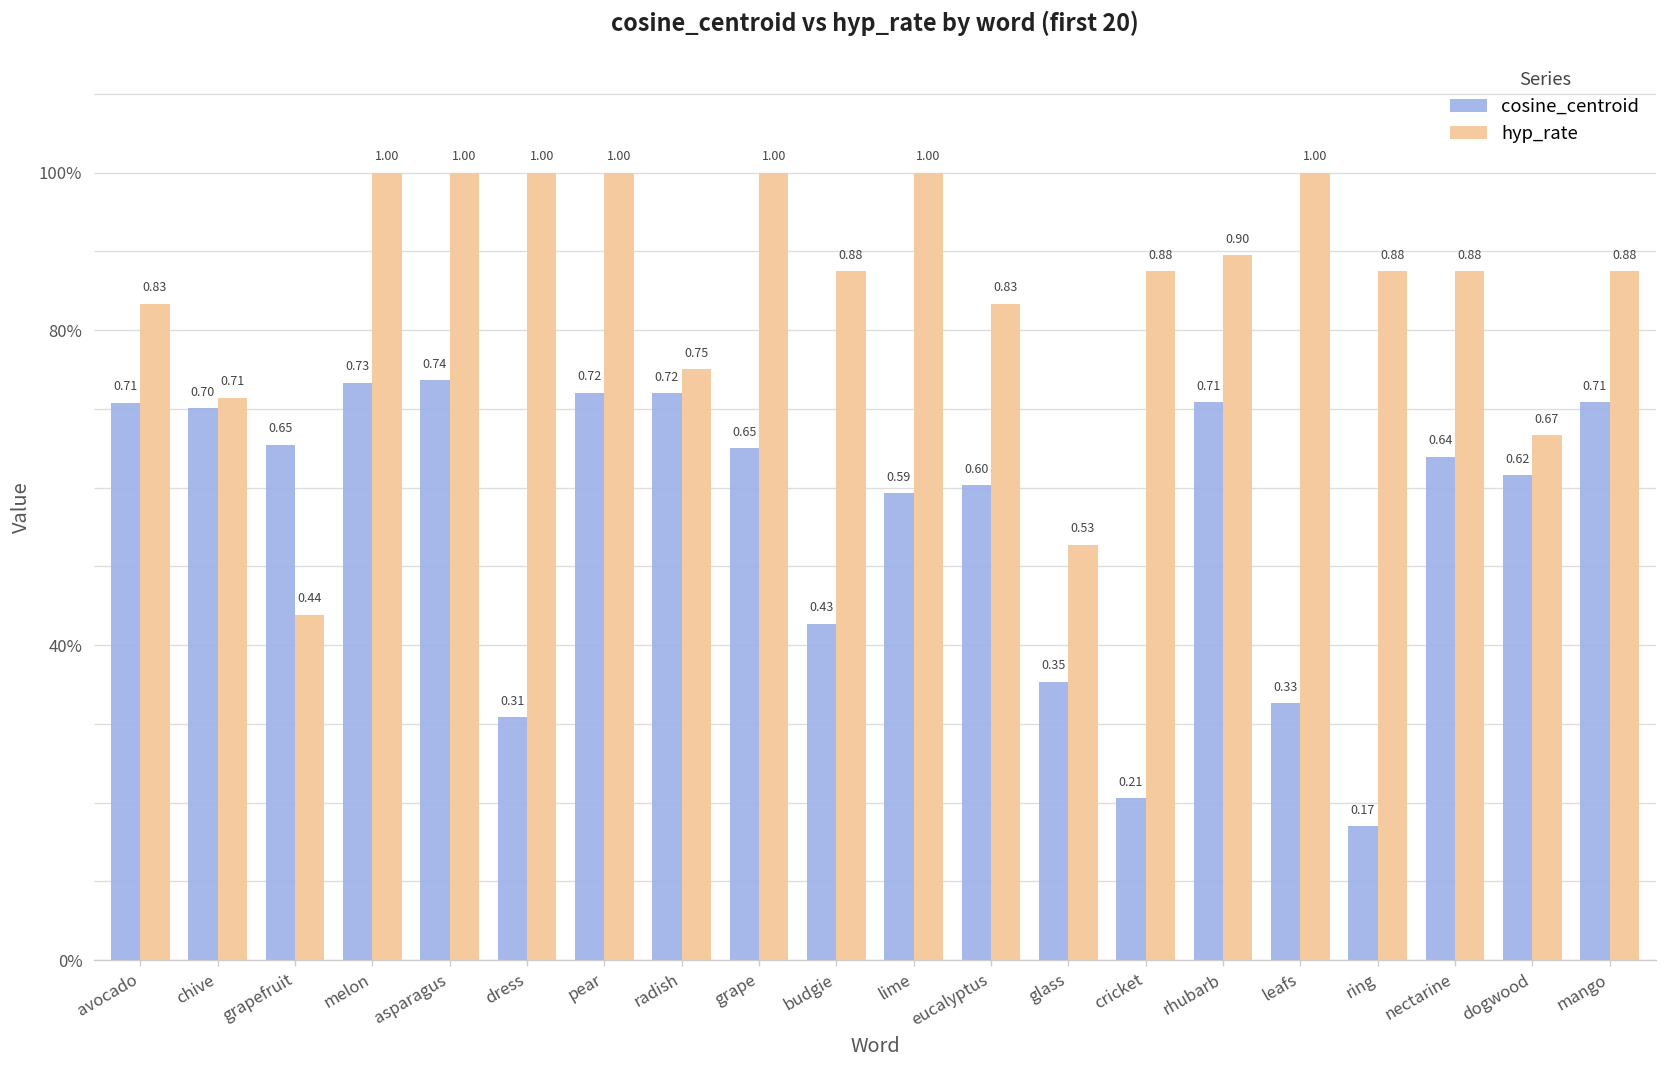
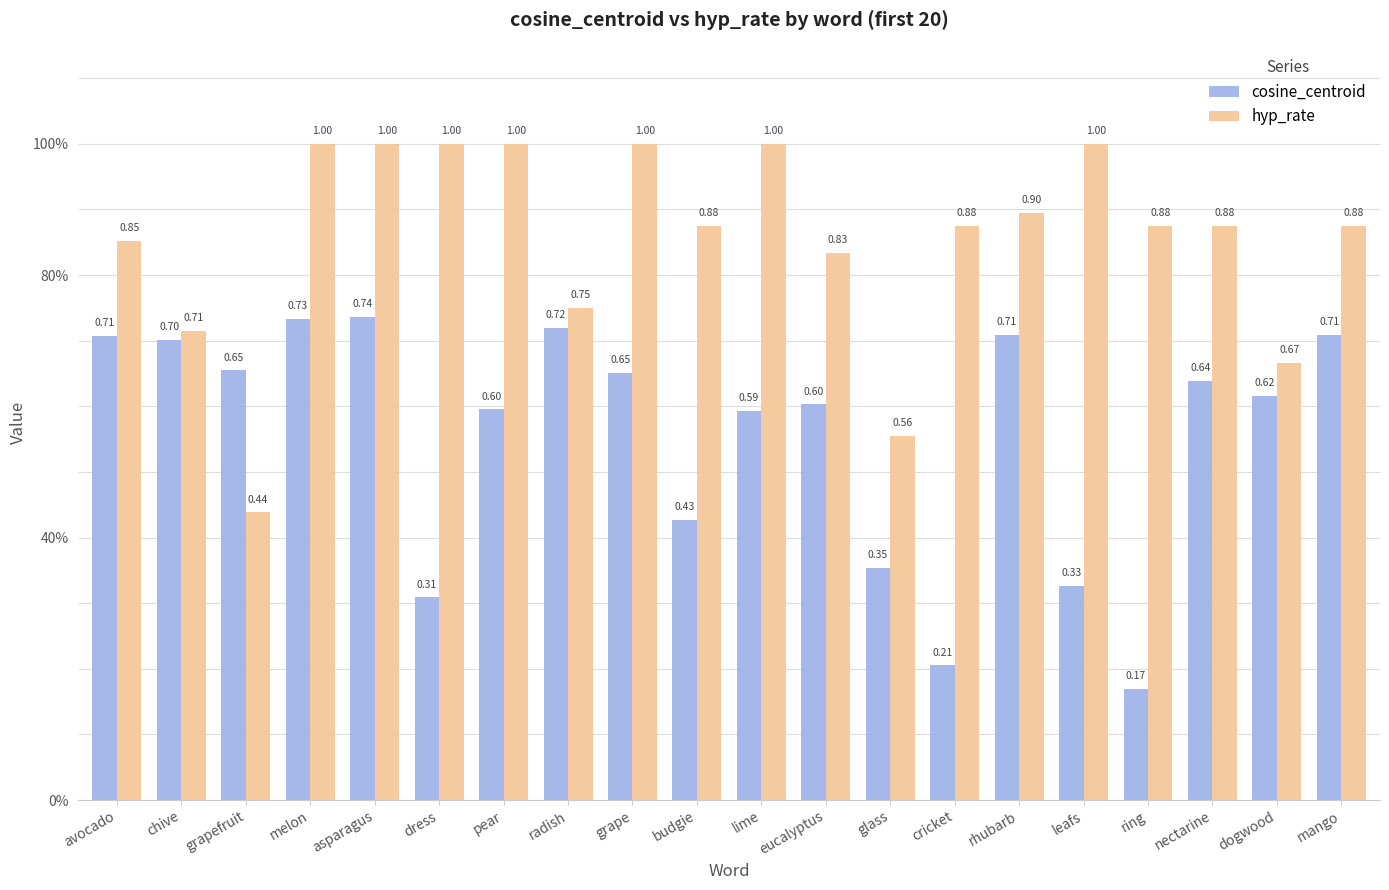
  {
    "cosine_centroid": {
      "avocado": 0.71,
      "chive": 0.70,
      "grapefruit": 0.65,
      "melon": 0.73,
      "asparagus": 0.74,
      "dress": 0.31,
-     "pear": 0.72,
+     "pear": 0.60,
      "radish": 0.72,
      "grape": 0.65,
      "budgie": 0.43,
      "lime": 0.59,
      "eucalyptus": 0.60,
      "glass": 0.35,
      "cricket": 0.21,
      "rhubarb": 0.71,
      "leafs": 0.33,
      "ring": 0.17,
      "nectarine": 0.64,
      "dogwood": 0.62,
      "mango": 0.71
    },
    "hyp_rate": {
-     "avocado": 0.83,
+     "avocado": 0.85,
      "chive": 0.71,
      "grapefruit": 0.44,
      "melon": 1.00,
      "asparagus": 1.00,
      "dress": 1.00,
      "pear": 1.00,
      "radish": 0.75,
      "grape": 1.00,
      "budgie": 0.88,
      "lime": 1.00,
      "eucalyptus": 0.83,
-     "glass": 0.53,
+     "glass": 0.56,
      "cricket": 0.88,
      "rhubarb": 0.90,
      "leafs": 1.00,
      "ring": 0.88,
      "nectarine": 0.88,
      "dogwood": 0.67,
      "mango": 0.88
    }
  }
